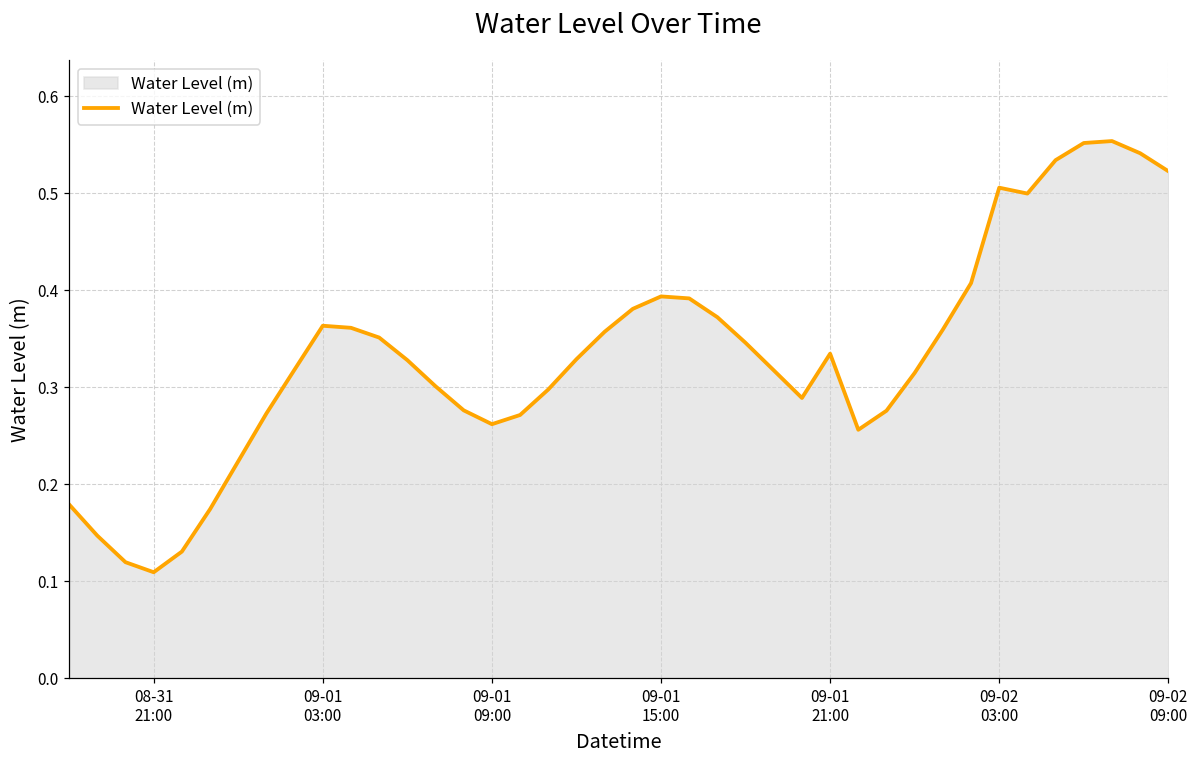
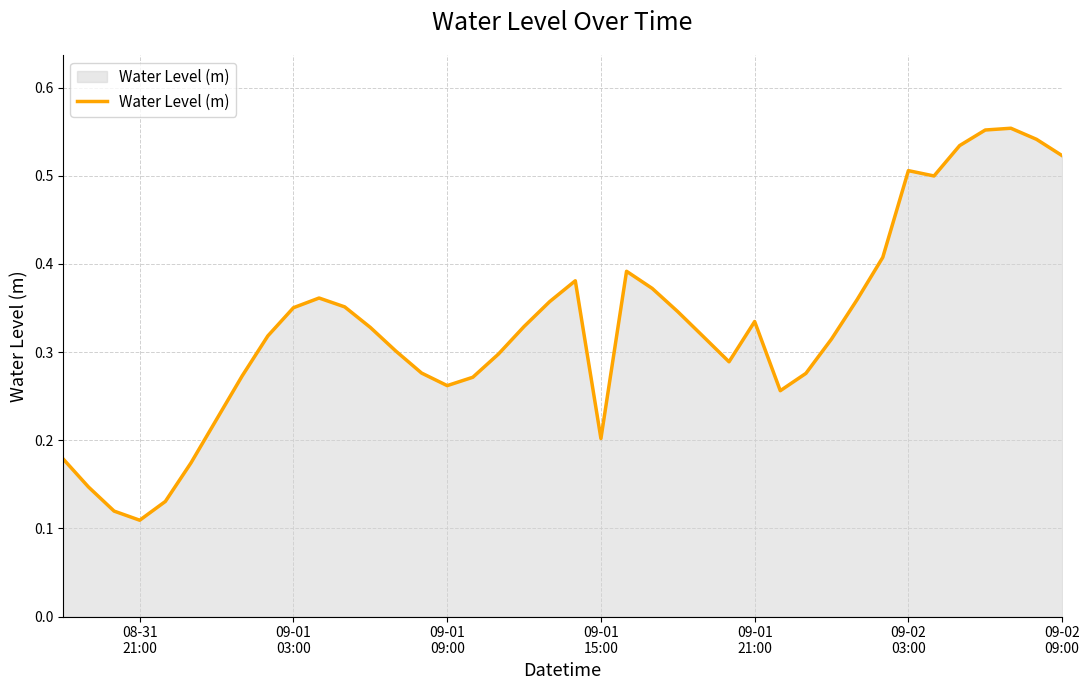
  {
    "08-31 21:00": 0.11,
-   "09-01 03:00": 0.36,
+   "09-01 03:00": 0.35,
    "09-01 09:00": 0.26,
-   "09-01 15:00": 0.39,
+   "09-01 15:00": 0.20,
    "09-01 21:00": 0.33,
    "09-02 03:00": 0.51,
    "09-02 09:00": 0.52
  }
